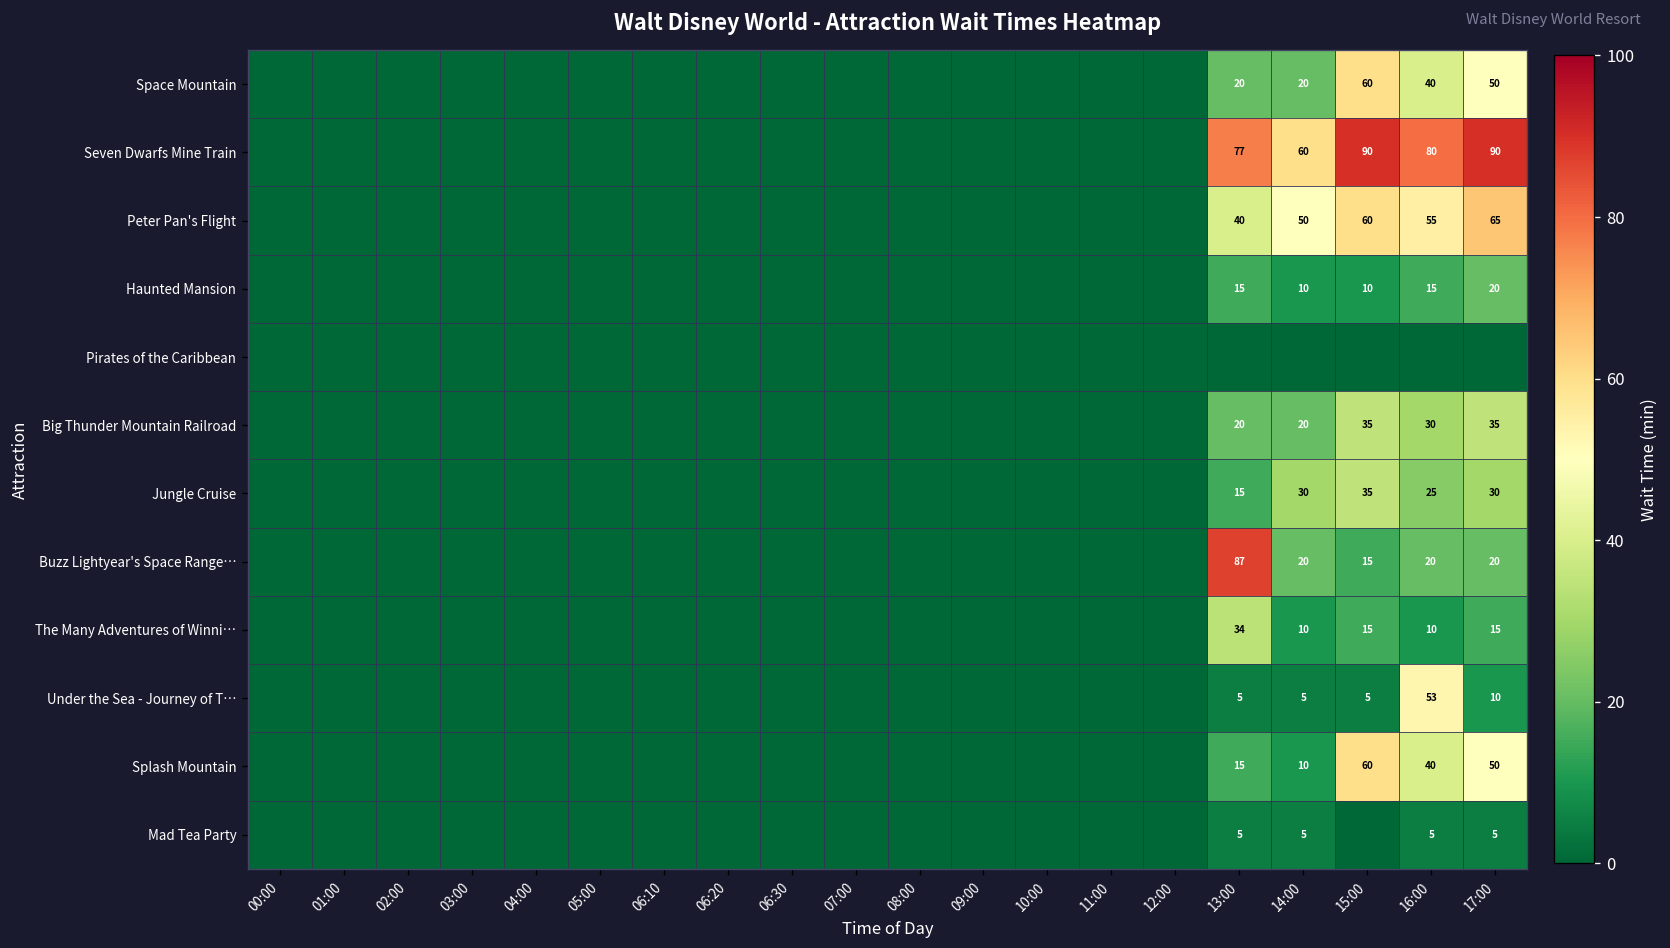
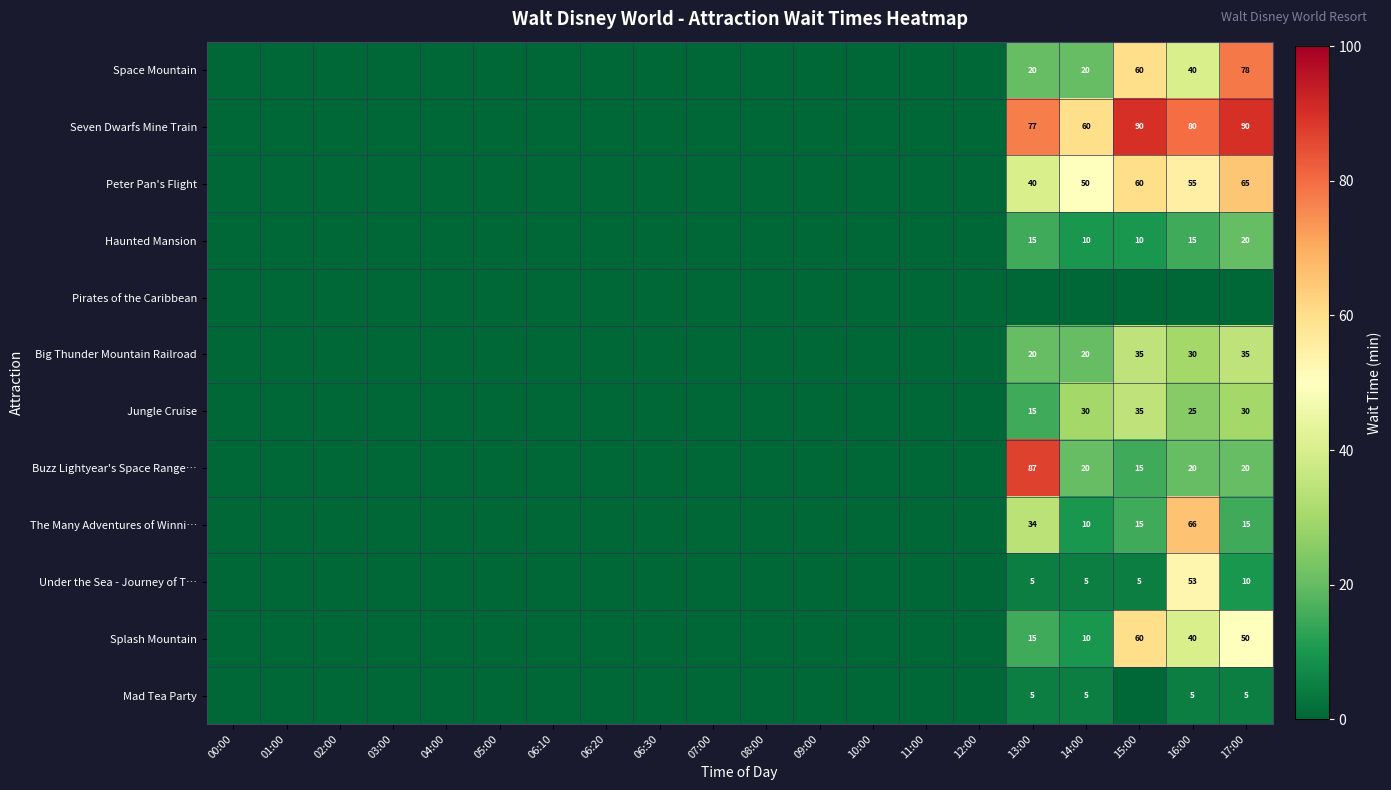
  {
    "Space Mountain": {
      "13:00": 20,
      "14:00": 20,
      "15:00": 60,
      "16:00": 40,
-     "17:00": 50
+     "17:00": 78
    },
    "Seven Dwarfs Mine Train": {
      "13:00": 77,
      "14:00": 60,
      "15:00": 90,
      "16:00": 80,
      "17:00": 90
    },
    "Peter Pan's Flight": {
      "13:00": 40,
      "14:00": 50,
      "15:00": 60,
      "16:00": 55,
      "17:00": 65
    },
    "Haunted Mansion": {
      "13:00": 15,
      "14:00": 10,
      "15:00": 10,
      "16:00": 15,
      "17:00": 20
    },
    "Big Thunder Mountain Railroad": {
      "13:00": 20,
      "14:00": 20,
      "15:00": 35,
      "16:00": 30,
      "17:00": 35
    },
    "Jungle Cruise": {
      "13:00": 15,
      "14:00": 30,
      "15:00": 35,
      "16:00": 25,
      "17:00": 30
    },
    "Buzz Lightyear's Space Range…": {
      "13:00": 87,
      "14:00": 20,
      "15:00": 15,
      "16:00": 20,
      "17:00": 20
    },
    "The Many Adventures of Winni…": {
      "13:00": 34,
      "14:00": 10,
      "15:00": 15,
-     "16:00": 10,
+     "16:00": 66,
      "17:00": 15
    },
    "Under the Sea - Journey of T…": {
      "13:00": 5,
      "14:00": 5,
      "15:00": 5,
      "16:00": 53,
      "17:00": 10
    },
    "Splash Mountain": {
      "13:00": 15,
      "14:00": 10,
      "15:00": 60,
      "16:00": 40,
      "17:00": 50
    },
    "Mad Tea Party": {
      "13:00": 5,
      "14:00": 5,
      "16:00": 5,
      "17:00": 5
    }
  }
